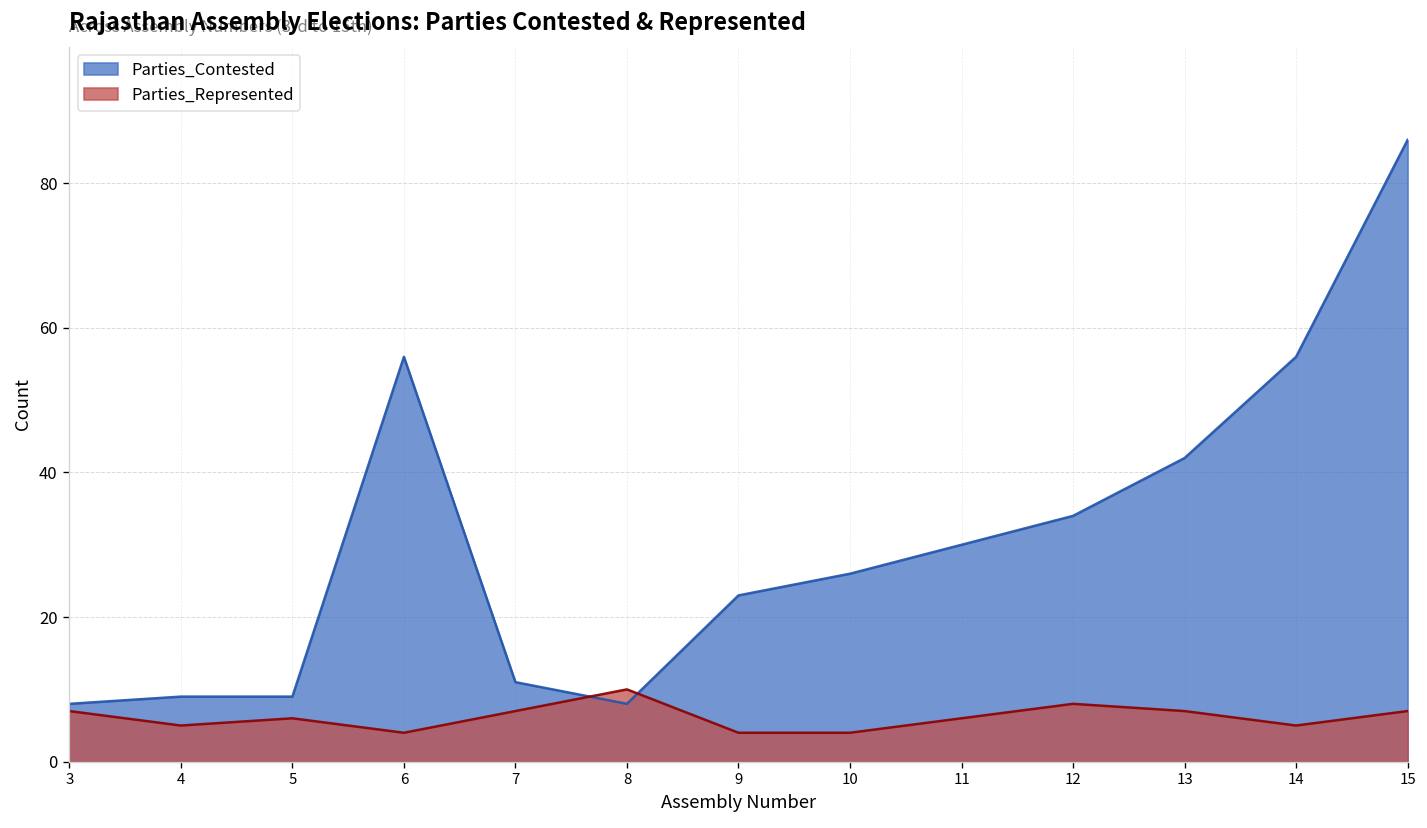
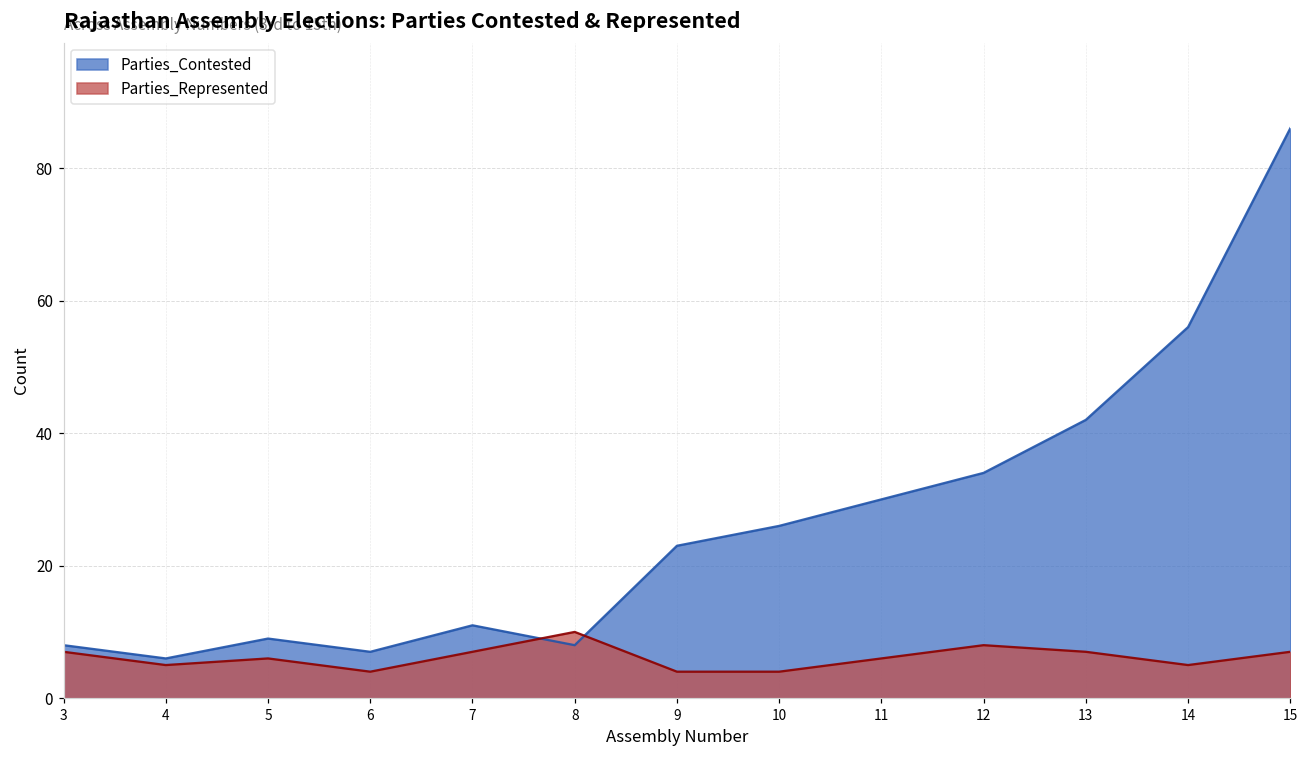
  {
    "Parties_Contested": {
      "3": 8,
-     "4": 9,
+     "4": 6,
      "5": 9,
-     "6": 56,
+     "6": 7,
      "7": 11,
      "8": 8,
      "9": 23,
      "10": 26,
      "11": 30,
      "12": 34,
      "13": 42,
      "14": 56,
      "15": 86
    },
    "Parties_Represented": {
      "3": 7,
      "4": 5,
      "5": 6,
      "6": 4,
      "7": 7,
      "8": 10,
      "9": 4,
      "10": 4,
      "11": 6,
      "12": 8,
      "13": 7,
      "14": 5,
      "15": 7
    }
  }
